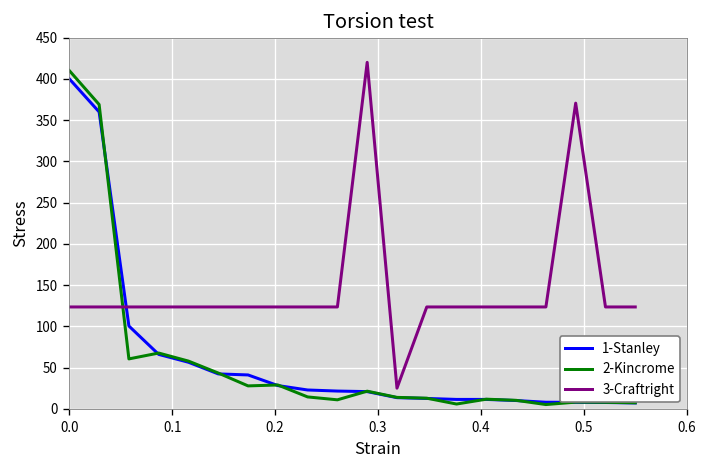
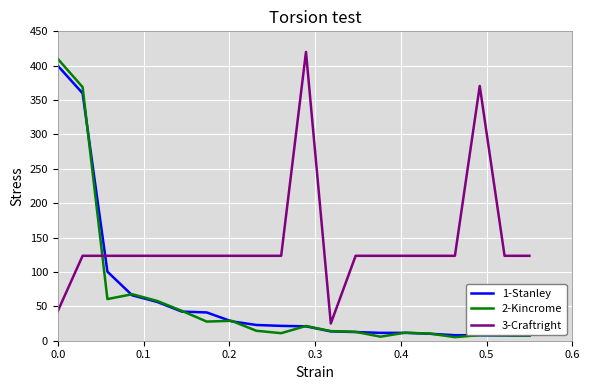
  {
    "1-Stanley": {
      "0.0": 400
    },
    "2-Kincrome": {
      "0.0": 410
    },
    "3-Craftright": {
-     "0.0": 120
+     "0.0": 40
    }
  }
